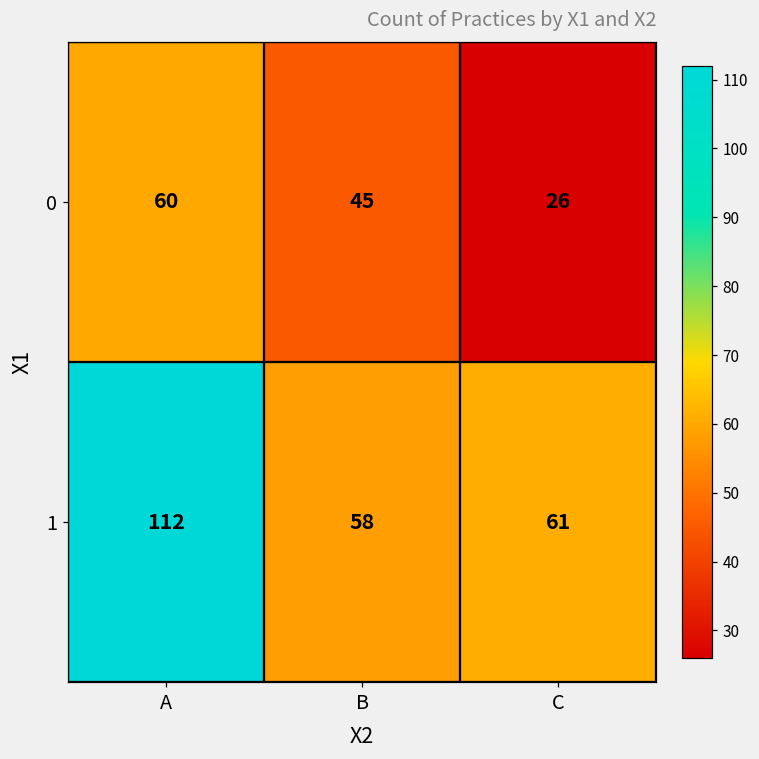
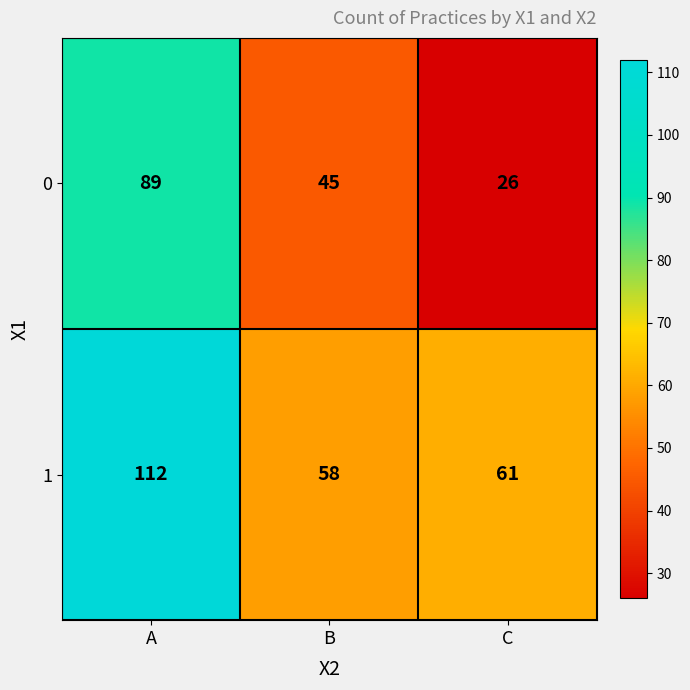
  {
    "0": {
-     "A": 60,
+     "A": 89,
      "B": 45,
      "C": 26
    },
    "1": {
      "A": 112,
      "B": 58,
      "C": 61
    }
  }
